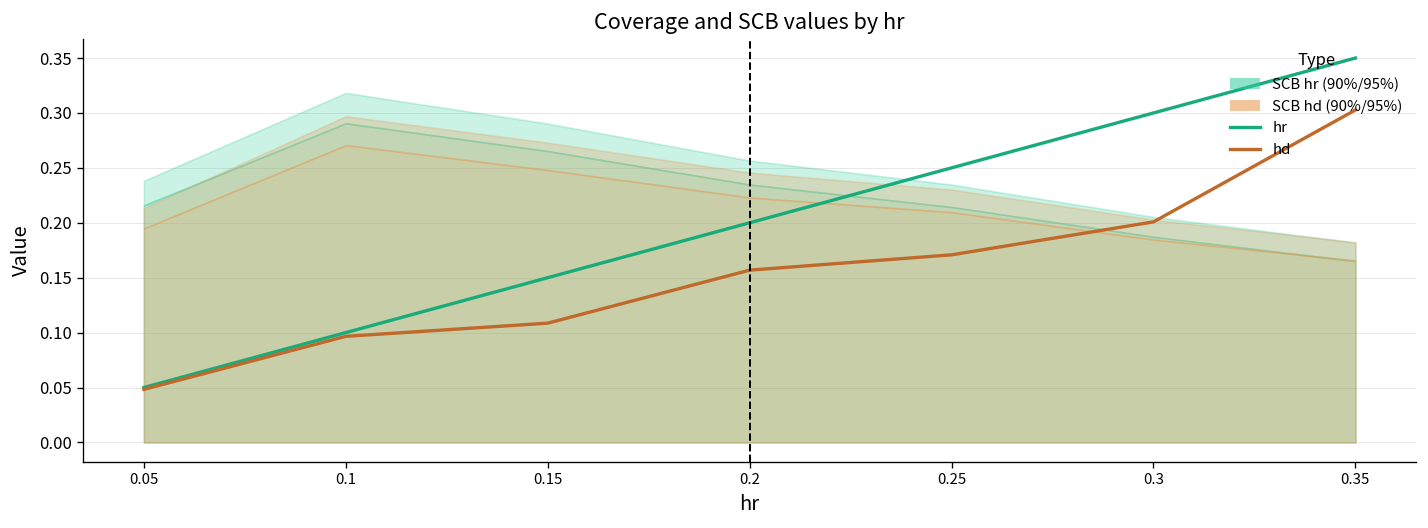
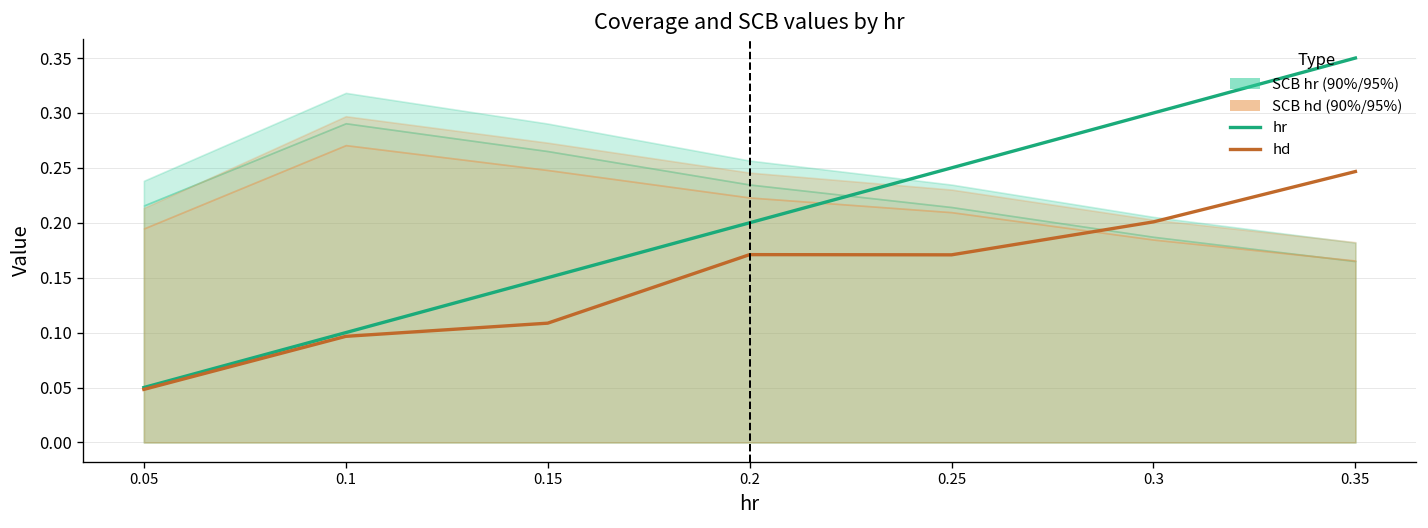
  {
    "hd": {
      "0.1": 0.10,
      "0.15": 0.11,
-     "0.2": 0.16,
+     "0.2": 0.17,
      "0.25": 0.17,
-     "0.35": 0.30
+     "0.35": 0.25
    }
  }
